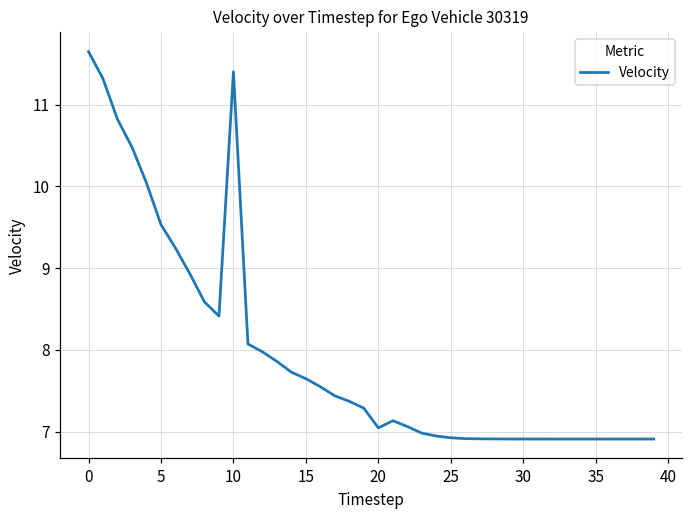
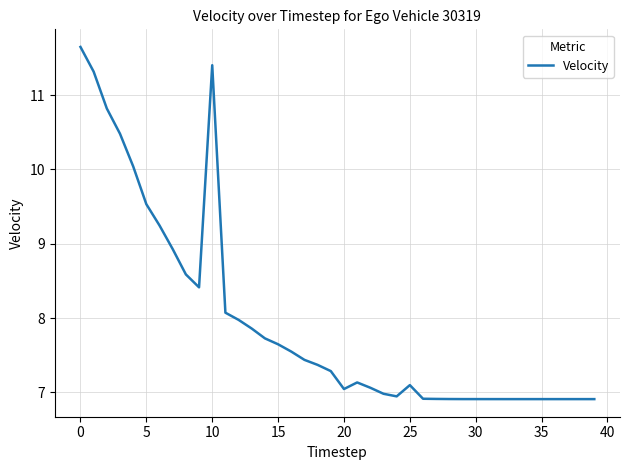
  {
    "0": 11.6,
    "5": 9.5,
    "10": 11.4,
    "15": 7.6,
    "20": 7.0,
-   "25": 6.9,
+   "25": 7.1,
    "30": 6.9,
    "35": 6.9
  }
